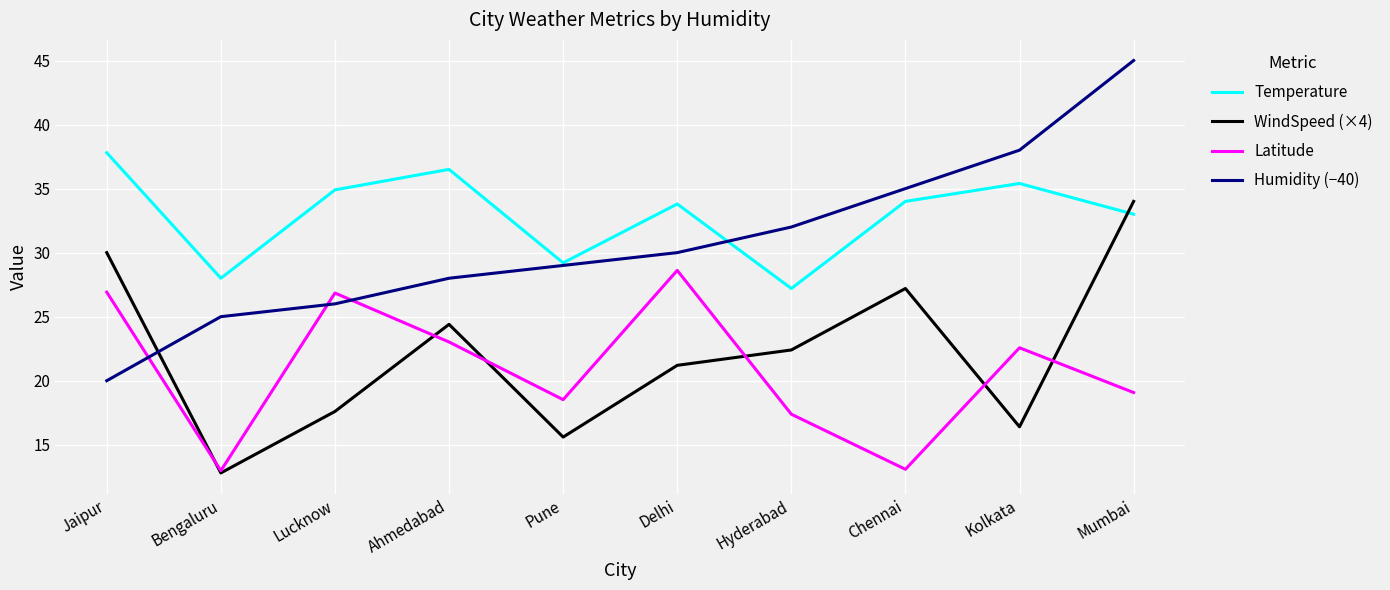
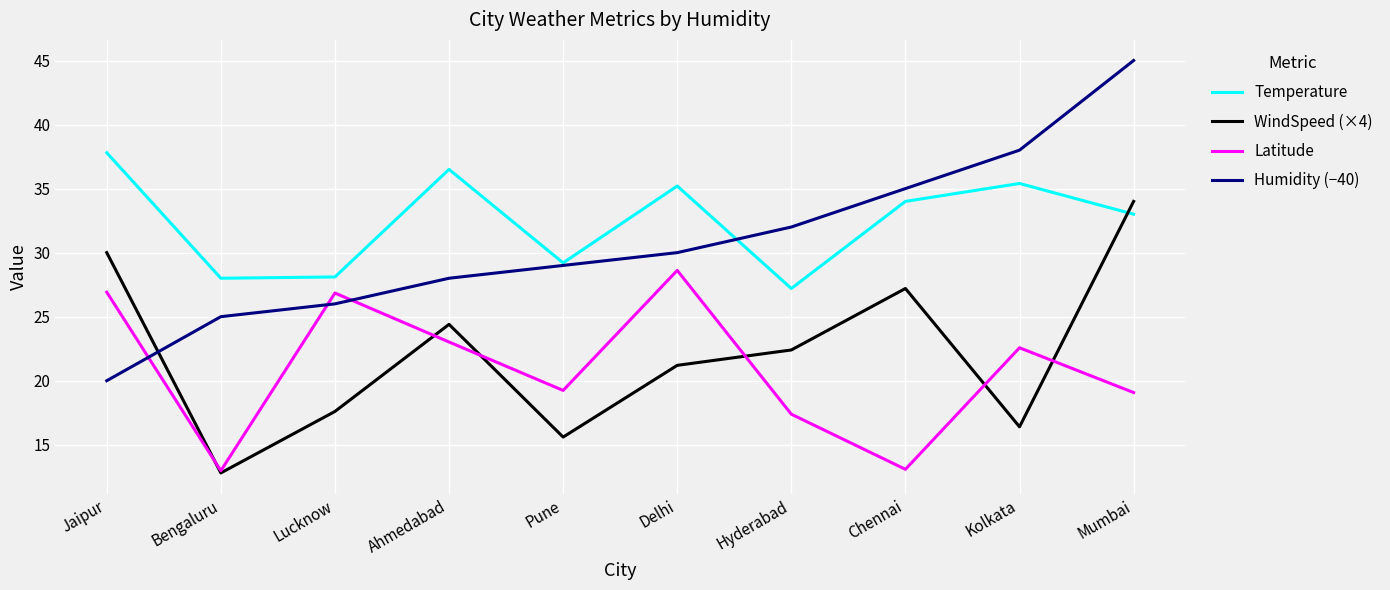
  {
    "Temperature": {
      "Jaipur": 37.8,
      "Bengaluru": 28.0,
-     "Lucknow": 34.9,
+     "Lucknow": 28.1,
      "Ahmedabad": 36.5,
-     "Delhi": 33.8,
+     "Delhi": 35.2,
      "Hyderabad": 27.2,
      "Chennai": 34.0,
      "Kolkata": 35.4,
      "Mumbai": 33.0
    },
    "WindSpeed (×4)": {
      "Jaipur": 30.0,
      "Lucknow": 17.6,
      "Ahmedabad": 24.4,
      "Pune": 15.6,
      "Delhi": 21.2,
      "Hyderabad": 22.4,
      "Chennai": 27.2,
      "Kolkata": 16.4,
      "Mumbai": 34.0
    },
    "Latitude": {
      "Jaipur": 26.9,
      "Lucknow": 26.8,
      "Ahmedabad": 23.0,
-     "Pune": 18.5,
+     "Pune": 19.2,
      "Delhi": 28.6,
      "Hyderabad": 17.4,
      "Chennai": 13.1,
      "Kolkata": 22.6,
      "Mumbai": 19.1
    },
    "Humidity (−40)": {
      "Jaipur": 20.0,
      "Bengaluru": 25.0,
      "Lucknow": 26.0,
      "Ahmedabad": 28.0,
      "Delhi": 30.0,
      "Hyderabad": 32.0,
      "Chennai": 35.0,
      "Kolkata": 38.0,
      "Mumbai": 45.0
    }
  }
